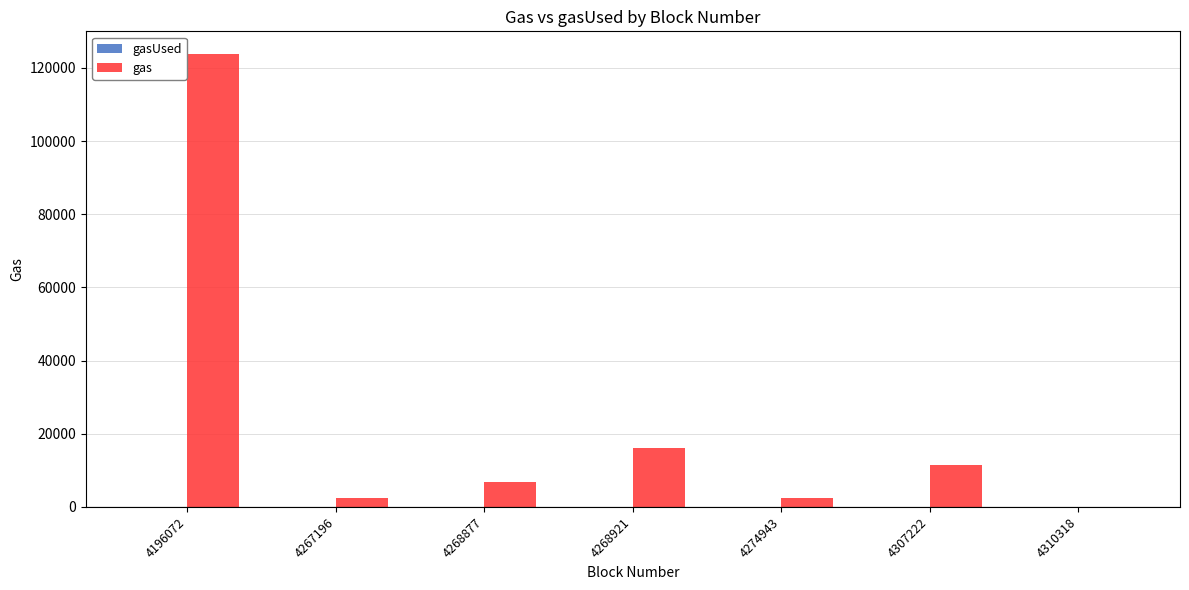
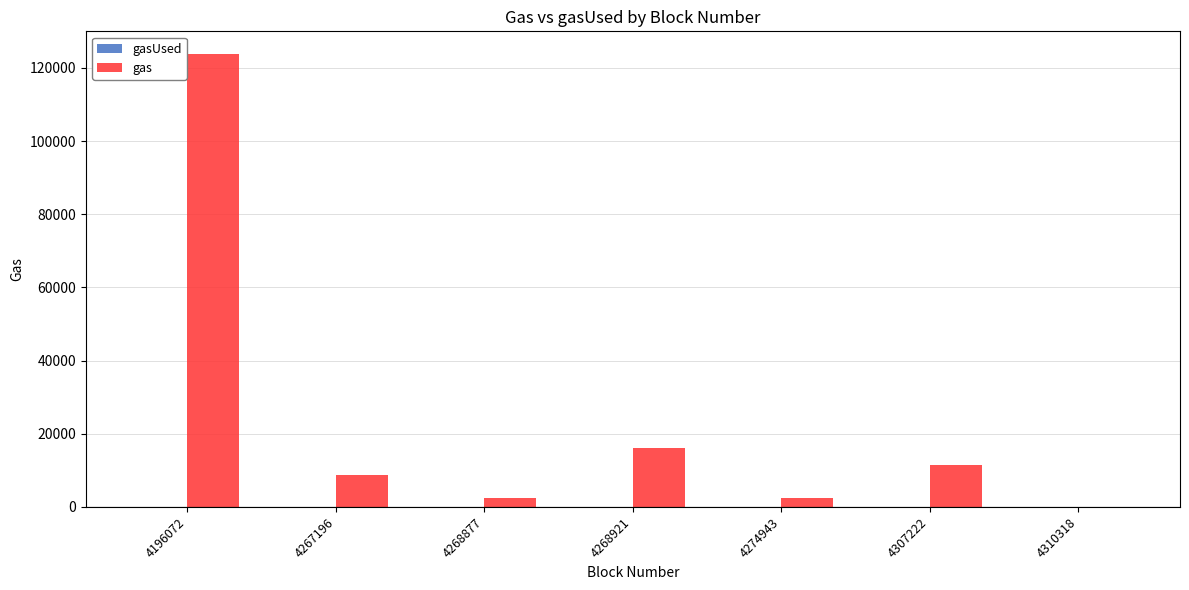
  {
    "gasUsed": {
      "4196072": 0,
      "4267196": 0,
      "4268877": 0,
      "4268921": 0,
      "4274943": 0,
      "4307222": 0,
      "4310318": 0
    },
    "gas": {
      "4196072": 124000,
-     "4267196": 2000,
-     "4268877": 7000,
+     "4267196": 9000,
+     "4268877": 2000,
      "4268921": 16000,
      "4274943": 2000,
      "4307222": 11000,
      "4310318": 0
    }
  }
